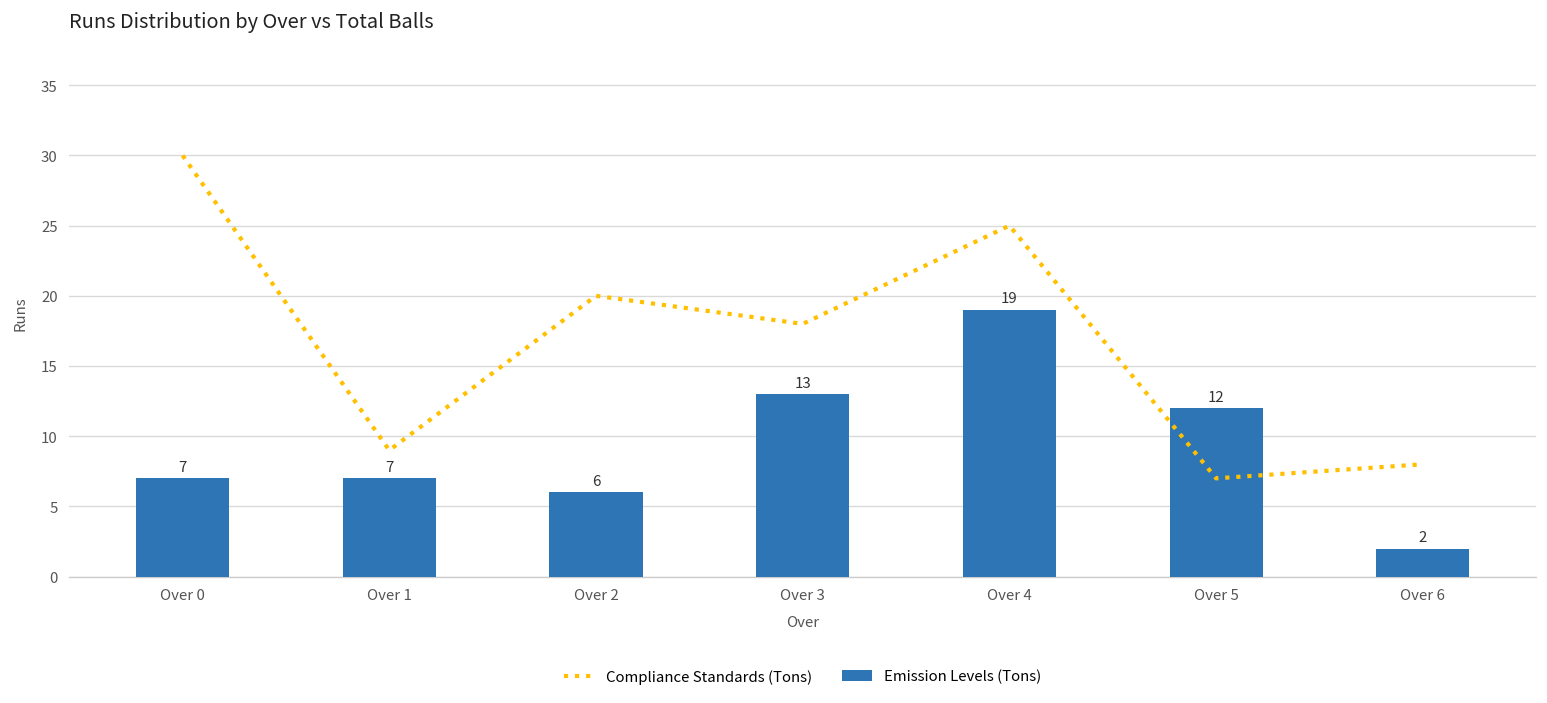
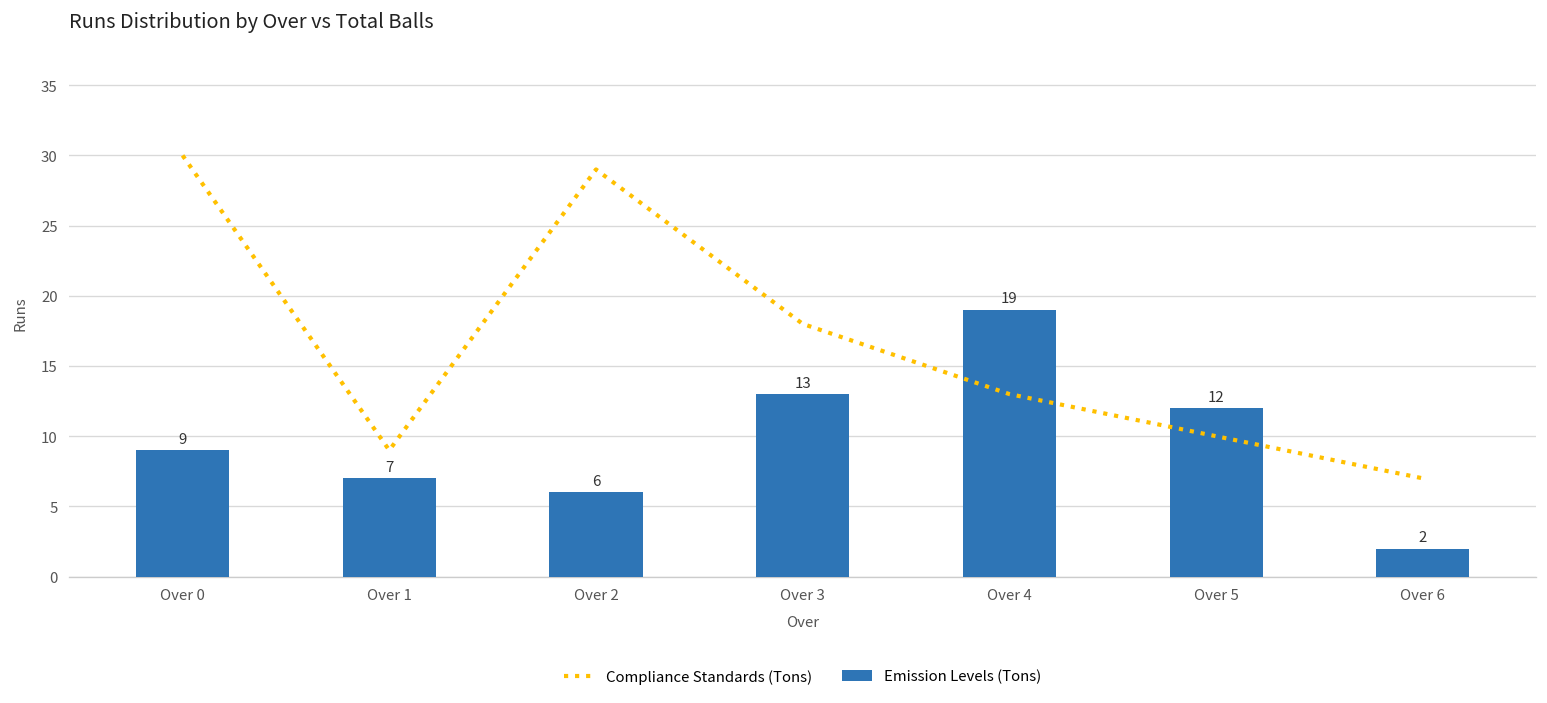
  {
    "Compliance Standards (Tons)": {
      "Over 0": 30,
      "Over 1": 9,
-     "Over 2": 20,
+     "Over 2": 29,
      "Over 3": 18,
-     "Over 4": 25,
-     "Over 5": 7,
-     "Over 6": 8
+     "Over 4": 13,
+     "Over 5": 10,
+     "Over 6": 7
    },
    "Emission Levels (Tons)": {
-     "Over 0": 7,
+     "Over 0": 9,
      "Over 1": 7,
      "Over 2": 6,
      "Over 3": 13,
      "Over 4": 19,
      "Over 5": 12,
      "Over 6": 2
    }
  }
